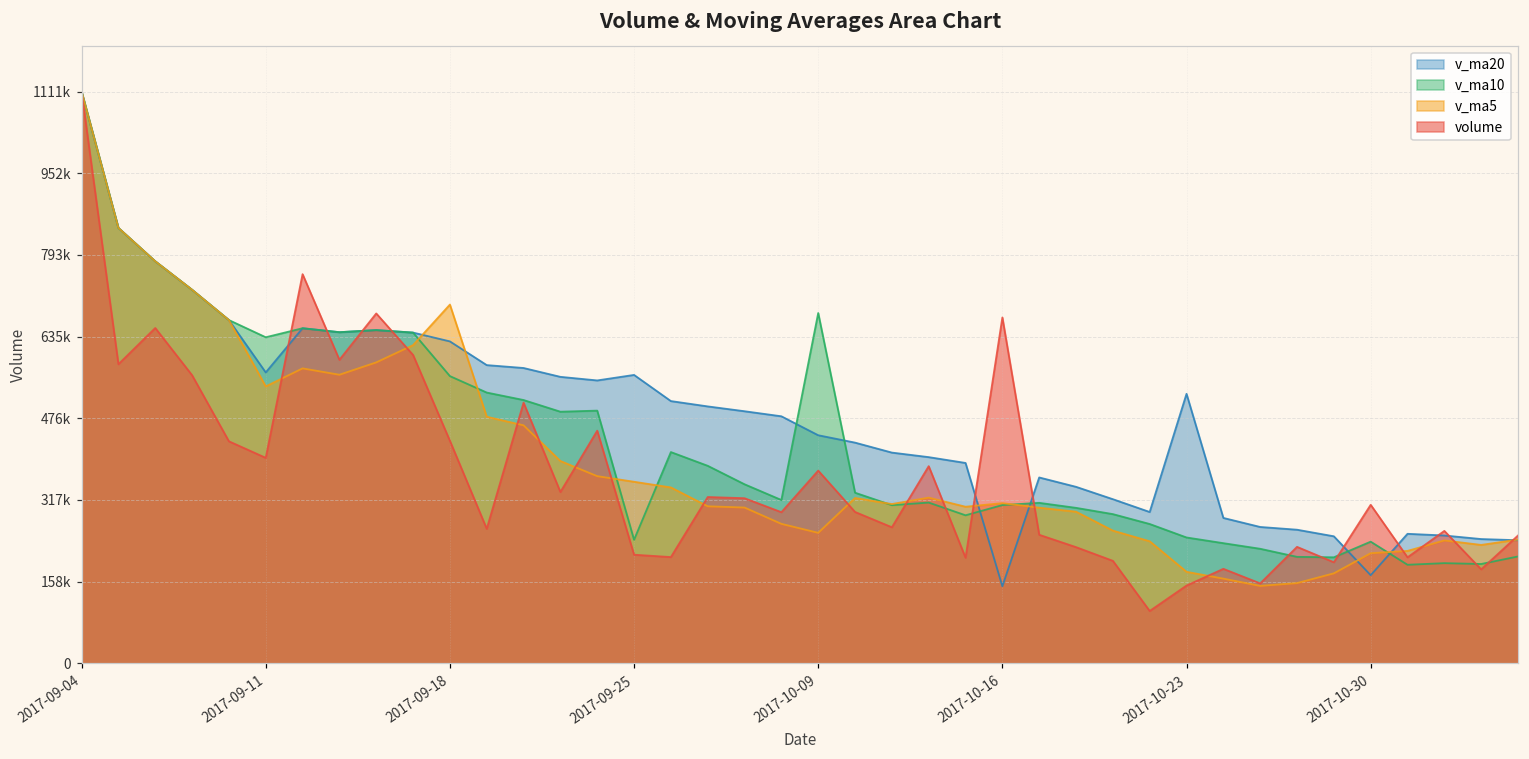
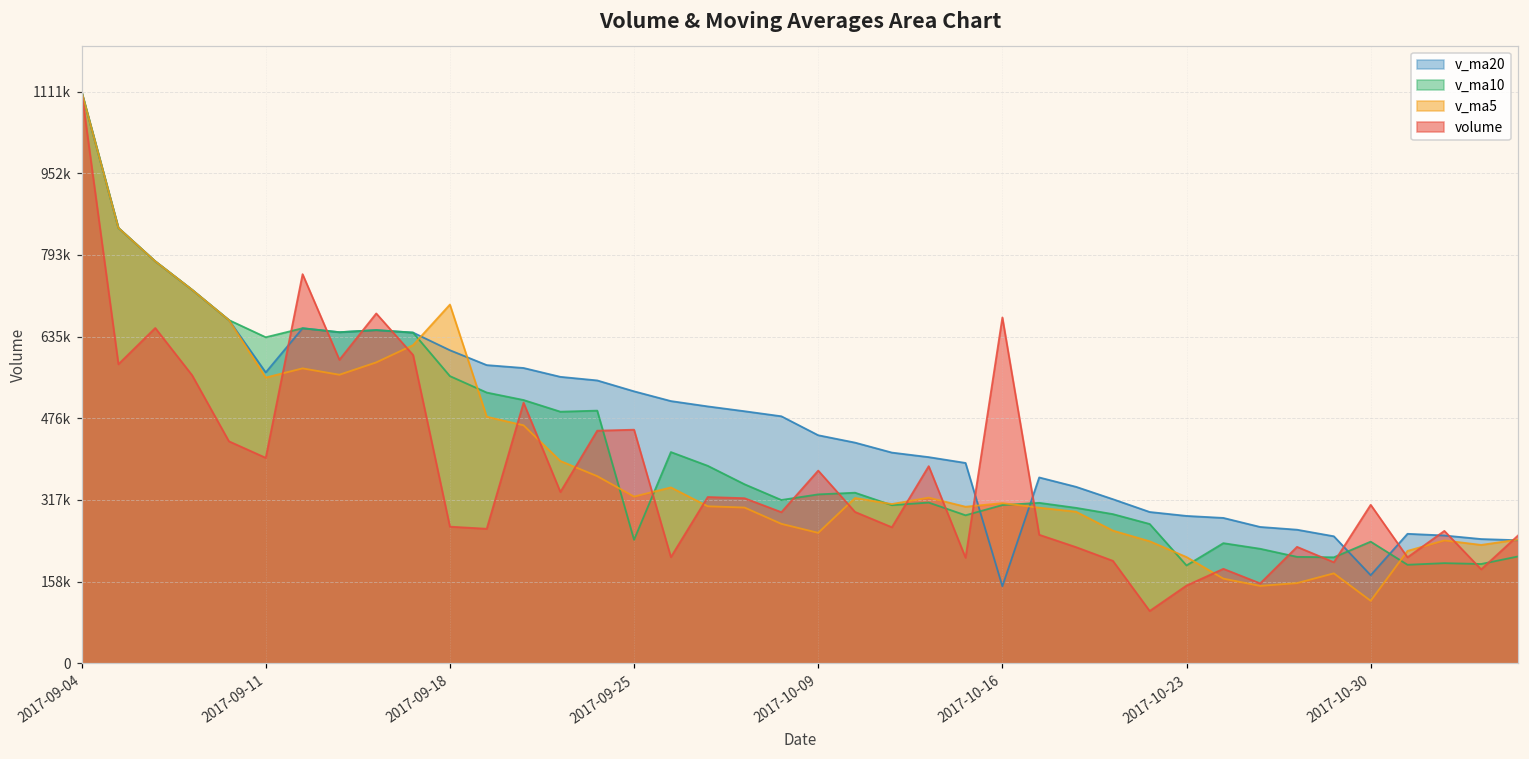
  {
    "v_ma20": {
      "2017-09-11": 570000,
-     "2017-09-18": 630000,
-     "2017-09-25": 560000,
+     "2017-09-18": 610000,
+     "2017-09-25": 530000,
      "2017-10-09": 440000,
      "2017-10-16": 150000,
-     "2017-10-23": 520000,
+     "2017-10-23": 290000,
      "2017-10-30": 170000
    },
    "v_ma10": {
      "2017-09-11": 630000,
      "2017-09-18": 560000,
      "2017-09-25": 240000,
-     "2017-10-09": 680000,
-     "2017-10-23": 240000,
+     "2017-10-09": 330000,
+     "2017-10-23": 190000,
      "2017-10-30": 240000
    },
    "v_ma5": {
-     "2017-09-11": 540000,
+     "2017-09-11": 560000,
      "2017-09-18": 700000,
-     "2017-09-25": 350000,
+     "2017-09-25": 320000,
      "2017-10-09": 250000,
-     "2017-10-23": 180000,
-     "2017-10-30": 210000
+     "2017-10-23": 210000,
+     "2017-10-30": 120000
    },
    "volume": {
      "2017-09-11": 400000,
-     "2017-09-18": 430000,
-     "2017-09-25": 210000,
+     "2017-09-18": 270000,
+     "2017-09-25": 450000,
      "2017-10-09": 370000,
      "2017-10-16": 670000,
      "2017-10-23": 150000,
      "2017-10-30": 310000
    }
  }
